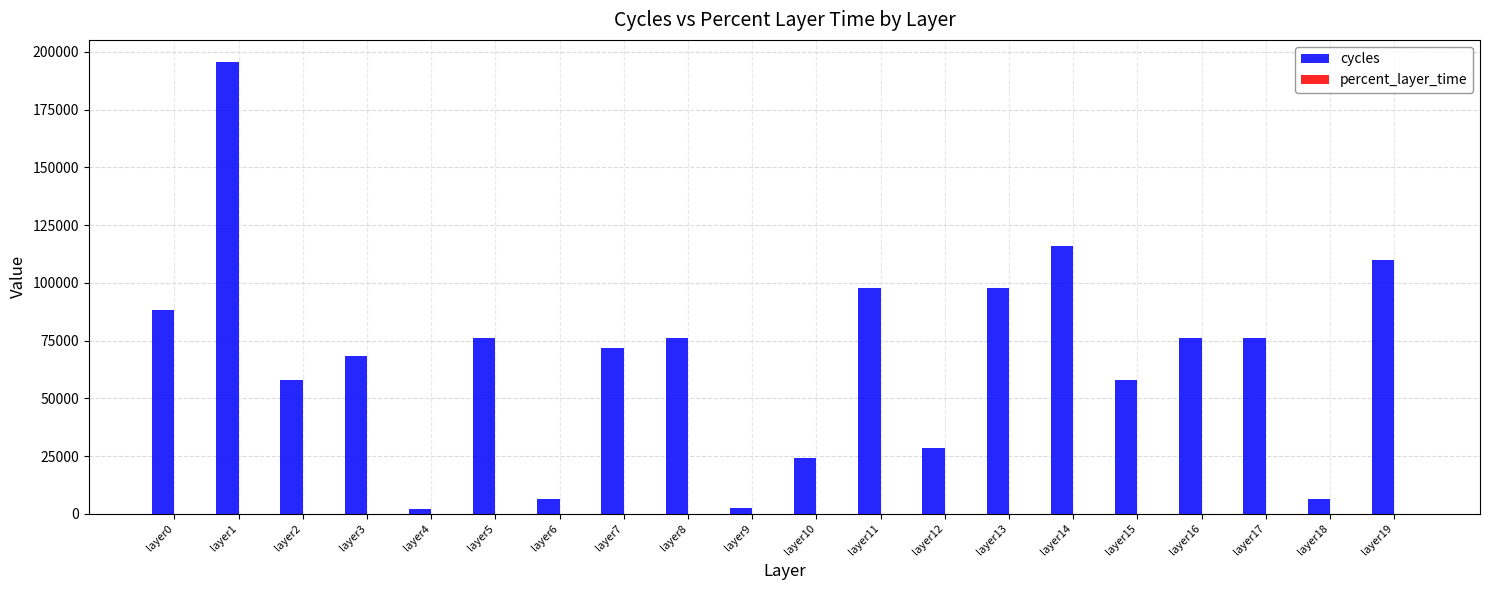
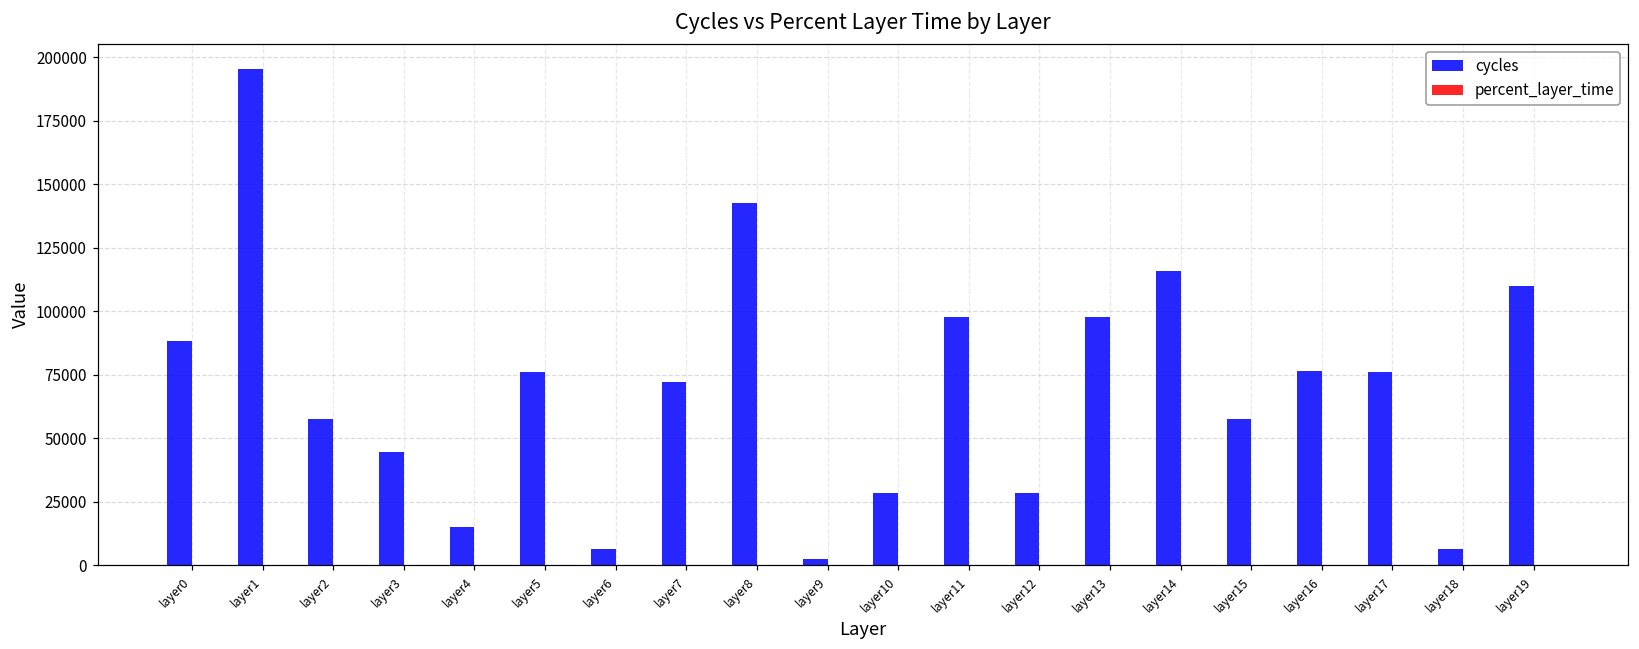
  {
    "cycles": {
      "layer0": 88000,
      "layer1": 195000,
      "layer2": 58000,
-     "layer3": 68000,
-     "layer4": 2000,
+     "layer3": 44000,
+     "layer4": 15000,
      "layer5": 76000,
      "layer6": 6000,
      "layer7": 72000,
-     "layer8": 76000,
+     "layer8": 143000,
      "layer9": 2000,
-     "layer10": 24000,
+     "layer10": 28000,
      "layer11": 98000,
      "layer12": 28000,
      "layer13": 98000,
      "layer14": 116000,
      "layer15": 58000,
      "layer16": 76000,
      "layer17": 76000,
      "layer18": 6000,
      "layer19": 110000
    }
  }
